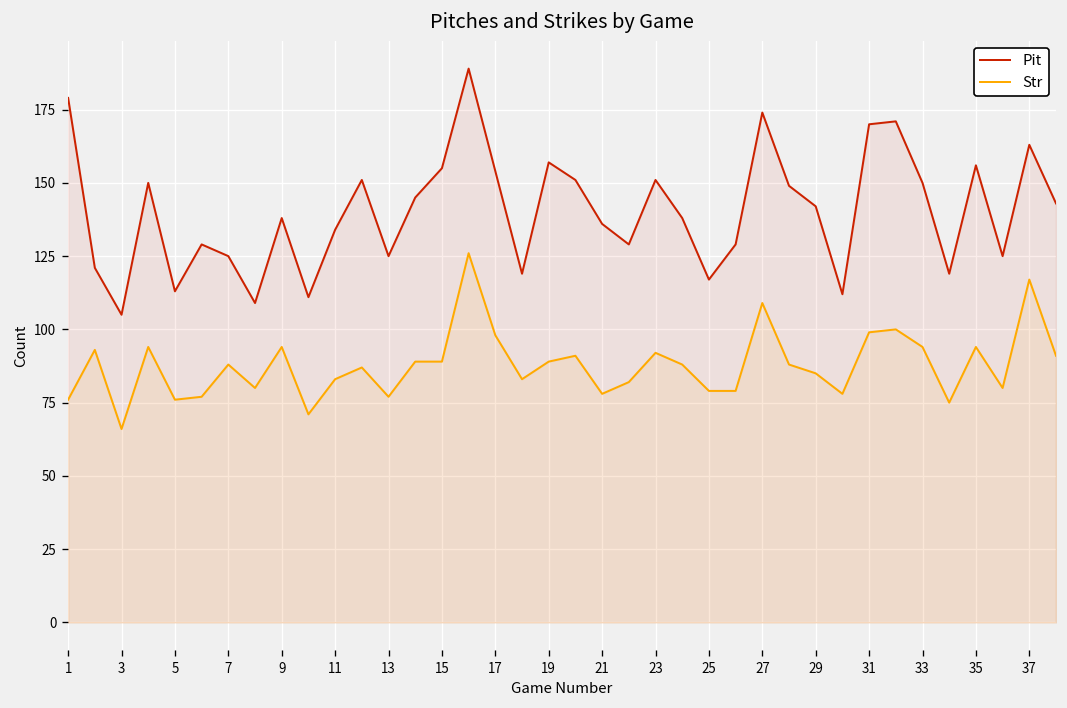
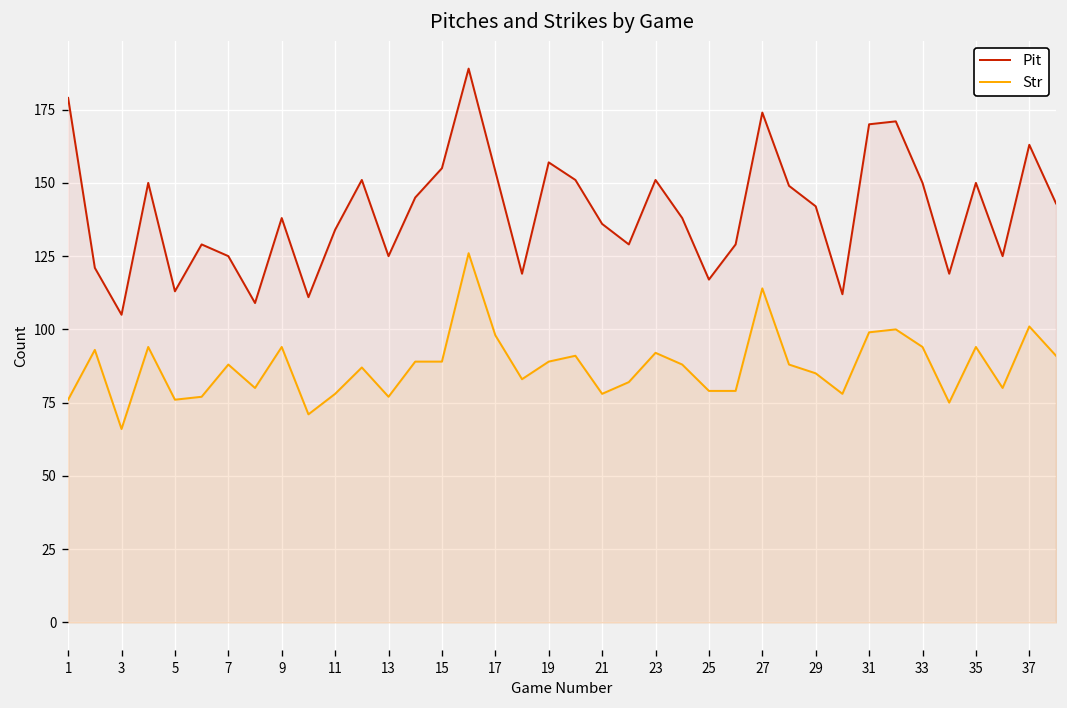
  {
    "Pit": {
      "1": 179,
      "3": 105,
      "5": 113,
      "7": 125,
      "9": 138,
      "11": 134,
      "13": 125,
      "15": 155,
      "17": 154,
      "19": 157,
      "21": 136,
      "23": 151,
      "25": 117,
      "27": 174,
      "29": 142,
      "31": 170,
      "33": 150,
-     "35": 156,
+     "35": 150,
      "37": 163
    },
    "Str": {
      "1": 76,
      "3": 66,
      "5": 76,
      "7": 88,
      "9": 94,
-     "11": 83,
+     "11": 78,
      "13": 77,
      "15": 89,
      "17": 98,
      "19": 89,
      "21": 78,
      "23": 92,
      "25": 79,
-     "27": 109,
+     "27": 114,
      "29": 85,
      "31": 99,
      "33": 94,
      "35": 94,
-     "37": 117
+     "37": 101
    }
  }
